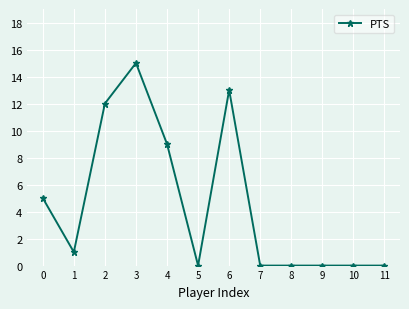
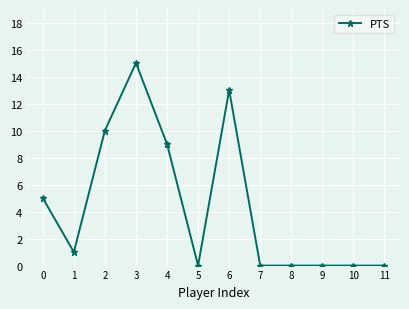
  {
    "0": 5,
    "1": 1,
-   "2": 12,
+   "2": 10,
    "3": 15,
    "4": 9,
    "5": 0,
    "6": 13,
    "7": 0,
    "8": 0,
    "9": 0,
    "10": 0,
    "11": 0
  }
